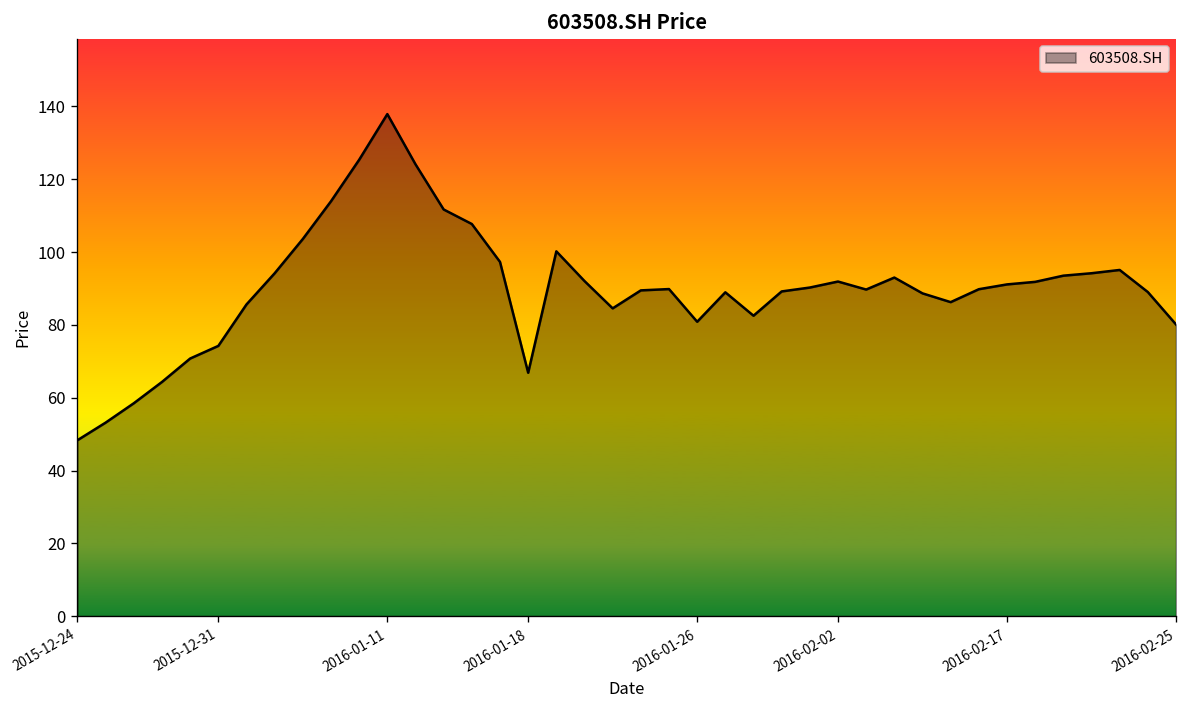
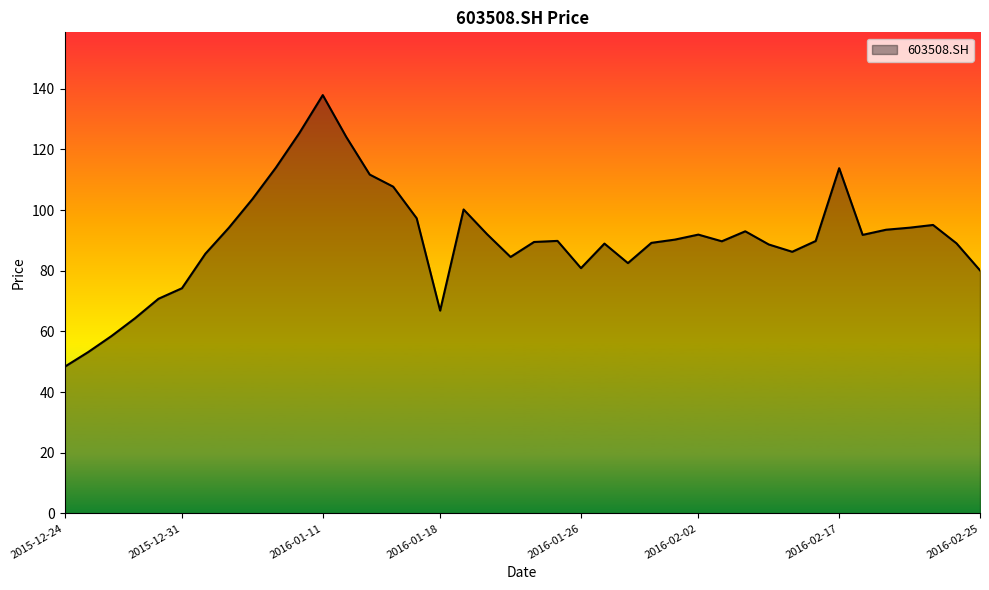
  {
    "2015-12-24": 48,
    "2015-12-31": 74,
    "2016-01-11": 138,
    "2016-01-18": 67,
    "2016-01-26": 81,
    "2016-02-02": 92,
-   "2016-02-17": 91,
+   "2016-02-17": 114,
    "2016-02-25": 80
  }
